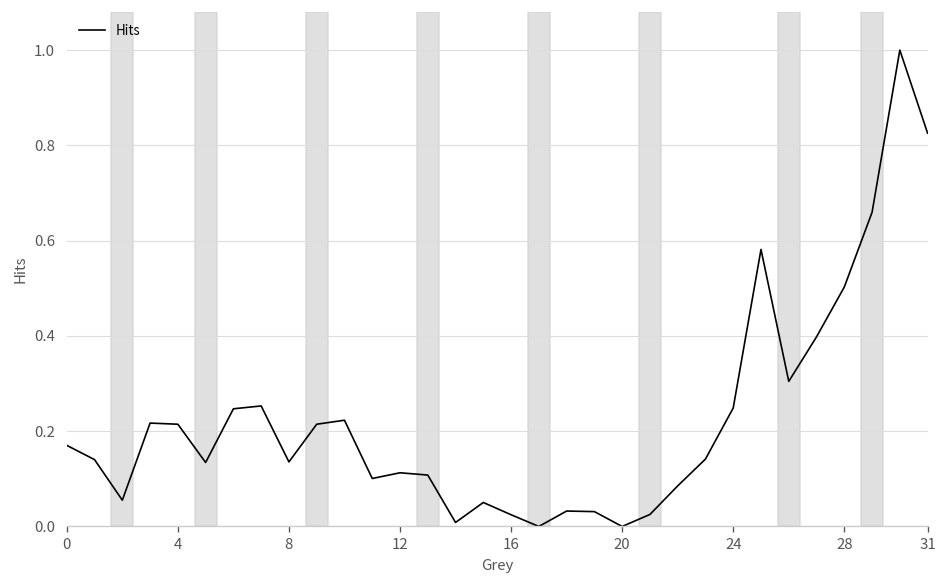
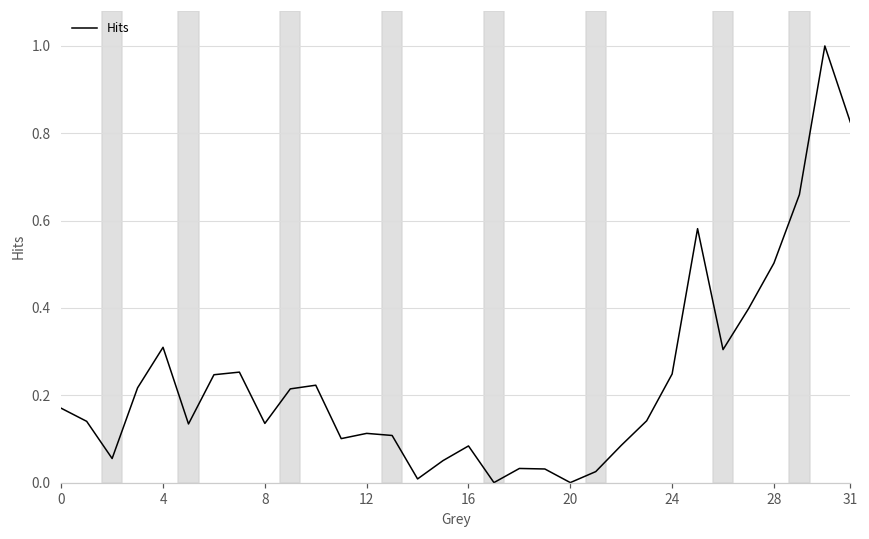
  {
    "0": 0.17,
-   "4": 0.21,
+   "4": 0.31,
    "8": 0.14,
    "12": 0.11,
-   "16": 0.02,
+   "16": 0.08,
    "20": 0.00,
    "24": 0.25,
    "28": 0.50,
    "31": 0.83
  }
